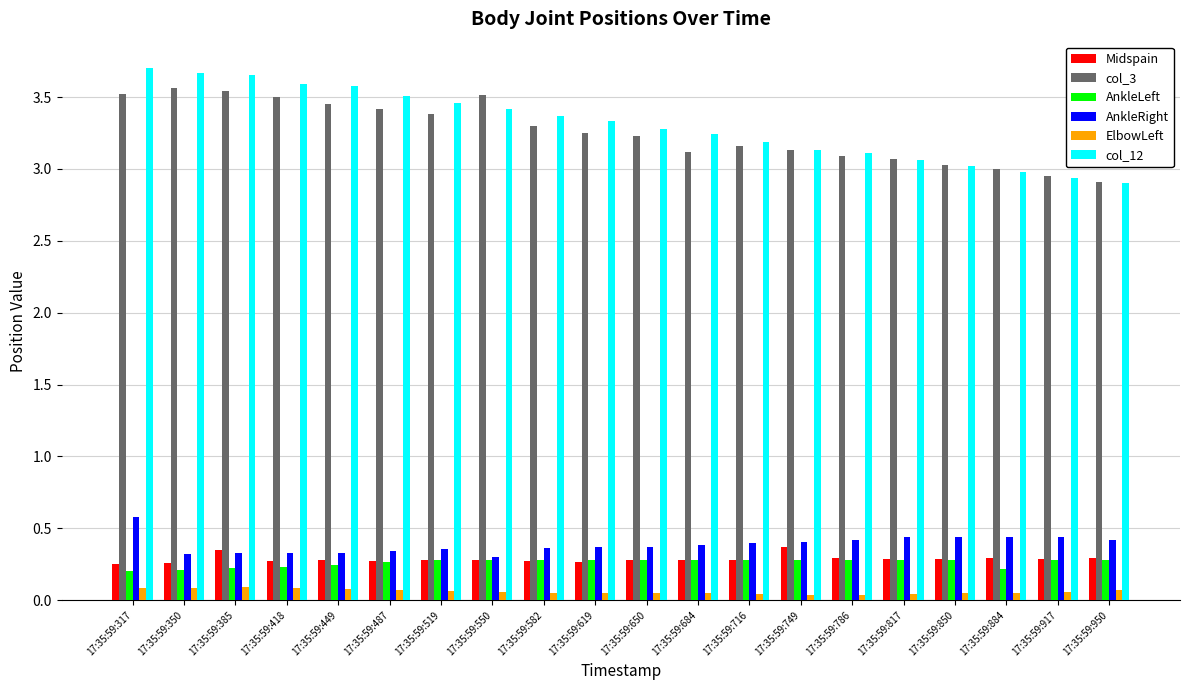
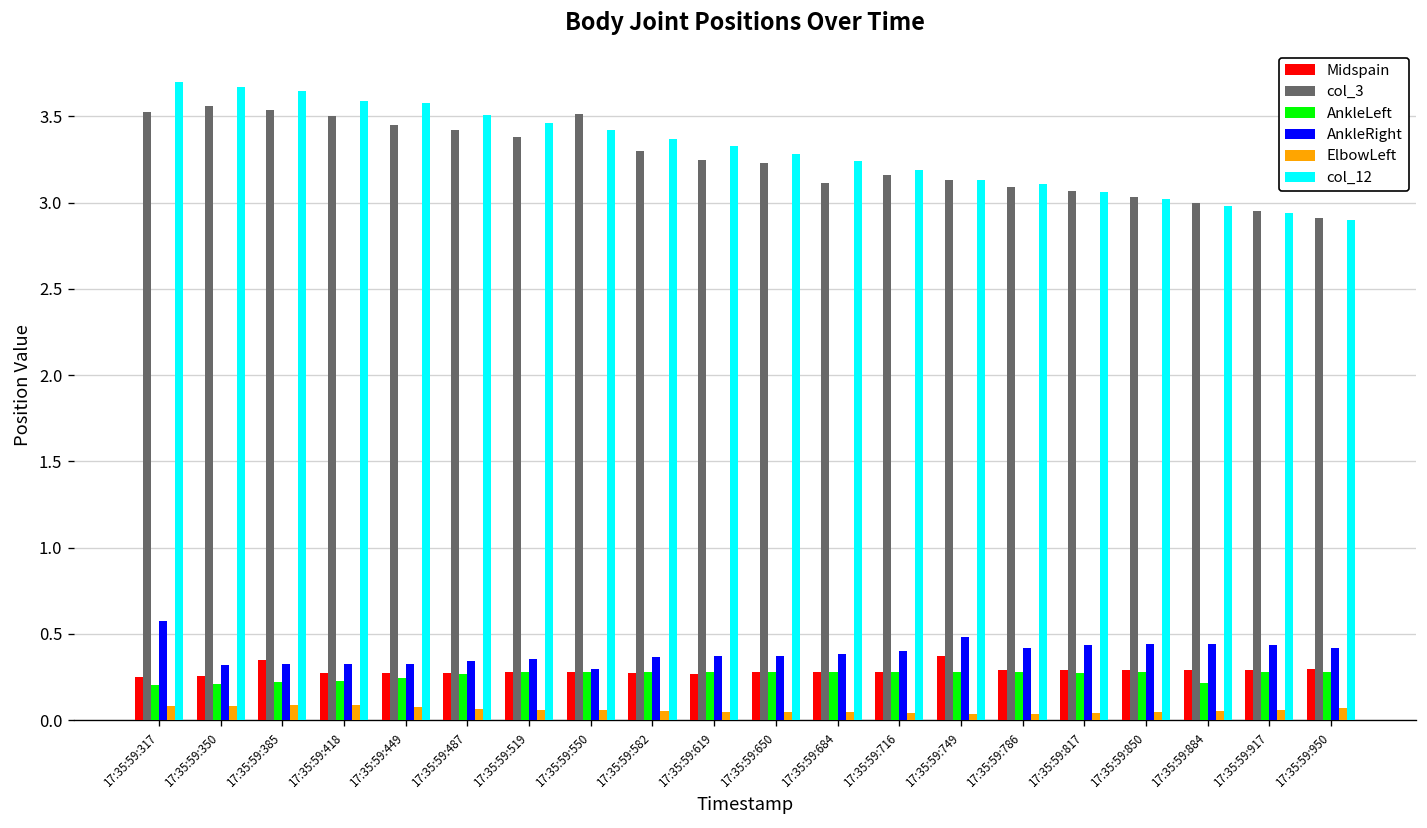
  {
    "Midspain": {
      "17:35:59:317": 0.25,
      "17:35:59:350": 0.26,
      "17:35:59:385": 0.35,
      "17:35:59:418": 0.27,
      "17:35:59:449": 0.28,
      "17:35:59:487": 0.27,
      "17:35:59:519": 0.28,
      "17:35:59:550": 0.28,
      "17:35:59:582": 0.27,
      "17:35:59:619": 0.27,
      "17:35:59:650": 0.28,
      "17:35:59:684": 0.28,
      "17:35:59:716": 0.28,
      "17:35:59:749": 0.37,
      "17:35:59:786": 0.29,
      "17:35:59:817": 0.29,
      "17:35:59:850": 0.29,
      "17:35:59:884": 0.29,
      "17:35:59:917": 0.29,
      "17:35:59:950": 0.29
    },
    "col_3": {
      "17:35:59:317": 3.52,
      "17:35:59:350": 3.56,
      "17:35:59:385": 3.54,
      "17:35:59:418": 3.50,
      "17:35:59:449": 3.45,
      "17:35:59:487": 3.42,
      "17:35:59:519": 3.38,
      "17:35:59:550": 3.51,
      "17:35:59:582": 3.30,
      "17:35:59:619": 3.25,
      "17:35:59:650": 3.23,
      "17:35:59:684": 3.12,
      "17:35:59:716": 3.16,
      "17:35:59:749": 3.13,
      "17:35:59:786": 3.09,
      "17:35:59:817": 3.07,
      "17:35:59:850": 3.03,
      "17:35:59:884": 3.00,
      "17:35:59:917": 2.95,
      "17:35:59:950": 2.91
    },
    "AnkleLeft": {
      "17:35:59:317": 0.20,
      "17:35:59:350": 0.21,
      "17:35:59:385": 0.22,
      "17:35:59:418": 0.23,
      "17:35:59:449": 0.24,
      "17:35:59:487": 0.27,
      "17:35:59:519": 0.28,
      "17:35:59:550": 0.28,
      "17:35:59:582": 0.28,
      "17:35:59:619": 0.28,
      "17:35:59:650": 0.28,
      "17:35:59:684": 0.28,
      "17:35:59:716": 0.28,
      "17:35:59:749": 0.28,
      "17:35:59:786": 0.28,
      "17:35:59:817": 0.28,
      "17:35:59:850": 0.28,
      "17:35:59:884": 0.21,
      "17:35:59:917": 0.28,
      "17:35:59:950": 0.28
    },
    "AnkleRight": {
      "17:35:59:317": 0.58,
      "17:35:59:350": 0.32,
      "17:35:59:385": 0.32,
      "17:35:59:418": 0.33,
      "17:35:59:449": 0.33,
      "17:35:59:487": 0.34,
      "17:35:59:519": 0.36,
      "17:35:59:550": 0.30,
      "17:35:59:582": 0.36,
      "17:35:59:619": 0.37,
      "17:35:59:650": 0.37,
      "17:35:59:684": 0.39,
      "17:35:59:716": 0.40,
-     "17:35:59:749": 0.40,
+     "17:35:59:749": 0.48,
      "17:35:59:786": 0.42,
      "17:35:59:817": 0.44,
      "17:35:59:850": 0.44,
      "17:35:59:884": 0.44,
      "17:35:59:917": 0.44,
      "17:35:59:950": 0.42
    },
    "ElbowLeft": {
      "17:35:59:317": 0.08,
      "17:35:59:350": 0.08,
      "17:35:59:385": 0.09,
      "17:35:59:418": 0.09,
      "17:35:59:449": 0.08,
      "17:35:59:487": 0.07,
      "17:35:59:519": 0.06,
      "17:35:59:550": 0.06,
      "17:35:59:582": 0.05,
      "17:35:59:619": 0.05,
      "17:35:59:650": 0.05,
      "17:35:59:684": 0.05,
      "17:35:59:716": 0.04,
      "17:35:59:749": 0.04,
      "17:35:59:786": 0.04,
      "17:35:59:817": 0.04,
      "17:35:59:850": 0.05,
      "17:35:59:884": 0.05,
      "17:35:59:917": 0.06,
      "17:35:59:950": 0.07
    },
    "col_12": {
      "17:35:59:317": 3.70,
      "17:35:59:350": 3.67,
      "17:35:59:385": 3.65,
      "17:35:59:418": 3.59,
      "17:35:59:449": 3.58,
      "17:35:59:487": 3.51,
      "17:35:59:519": 3.46,
      "17:35:59:550": 3.42,
      "17:35:59:582": 3.37,
      "17:35:59:619": 3.33,
      "17:35:59:650": 3.28,
      "17:35:59:684": 3.24,
      "17:35:59:716": 3.19,
      "17:35:59:749": 3.13,
      "17:35:59:786": 3.11,
      "17:35:59:817": 3.06,
      "17:35:59:850": 3.02,
      "17:35:59:884": 2.98,
      "17:35:59:917": 2.94,
      "17:35:59:950": 2.90
    }
  }
